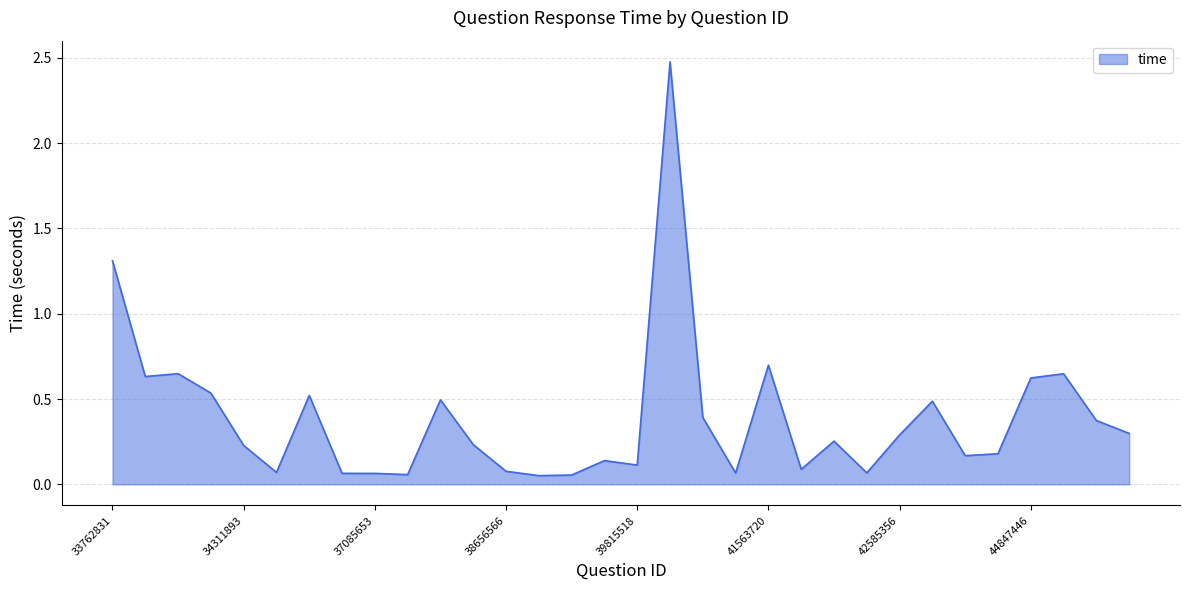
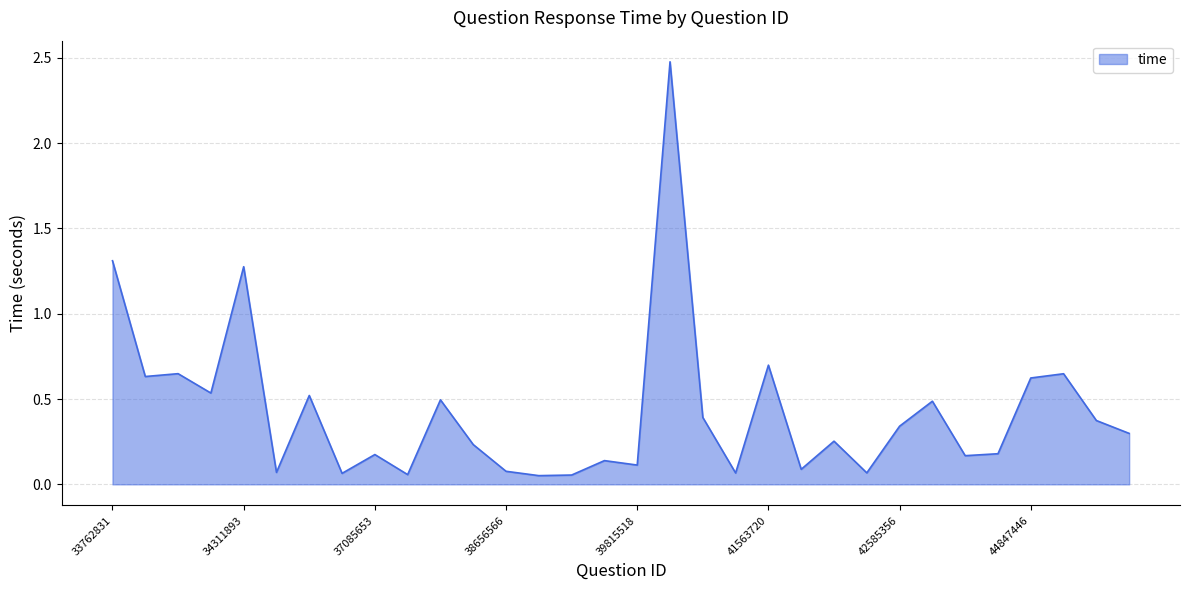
  {
    "33762831": 1.31,
-   "34311893": 0.23,
-   "37085653": 0.06,
+   "34311893": 1.28,
+   "37085653": 0.17,
    "38656566": 0.08,
    "39815518": 0.11,
    "41563720": 0.70,
-   "42585356": 0.29,
+   "42585356": 0.34,
    "44847446": 0.62
  }
